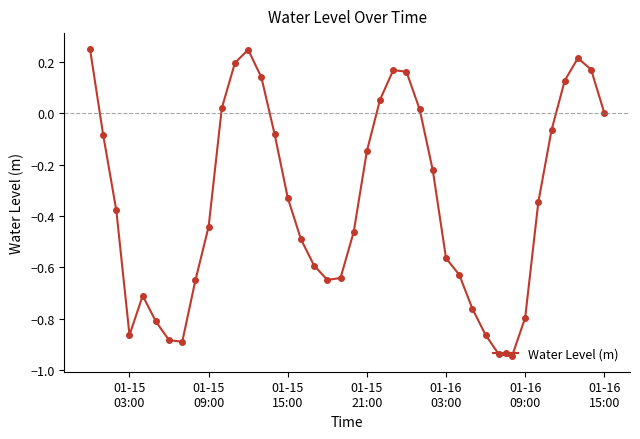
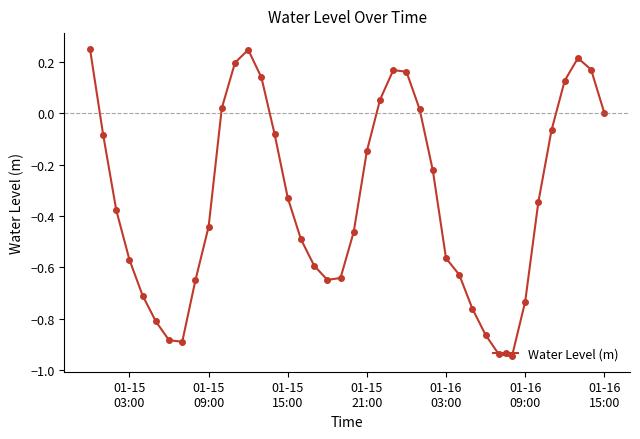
  {
-   "01-15 03:00": -0.86,
+   "01-15 03:00": -0.57,
    "01-15 09:00": -0.44,
    "01-15 15:00": -0.33,
    "01-15 21:00": -0.15,
    "01-16 03:00": -0.56,
-   "01-16 09:00": -0.80,
+   "01-16 09:00": -0.73,
    "01-16 15:00": 0.00
  }
